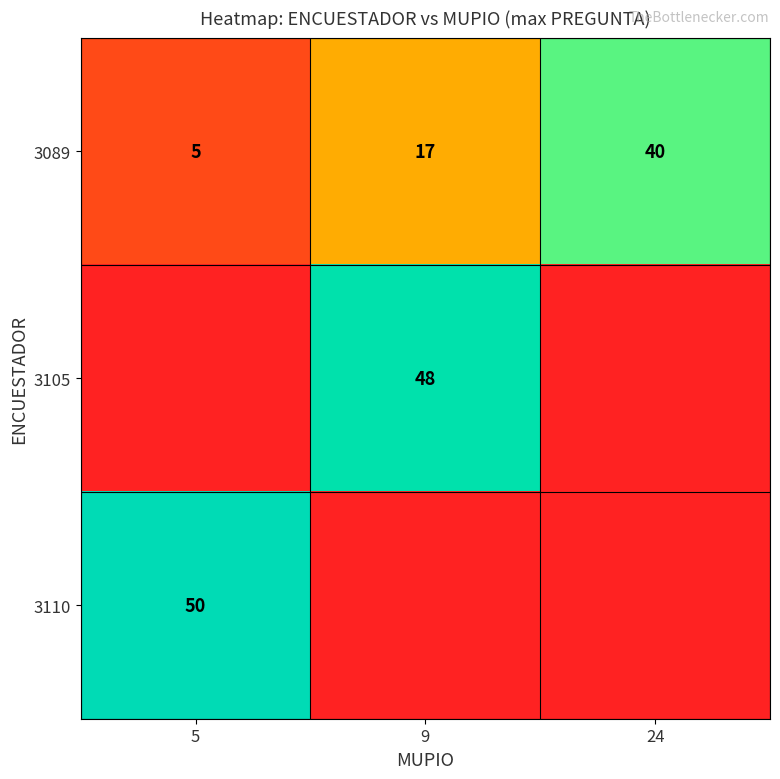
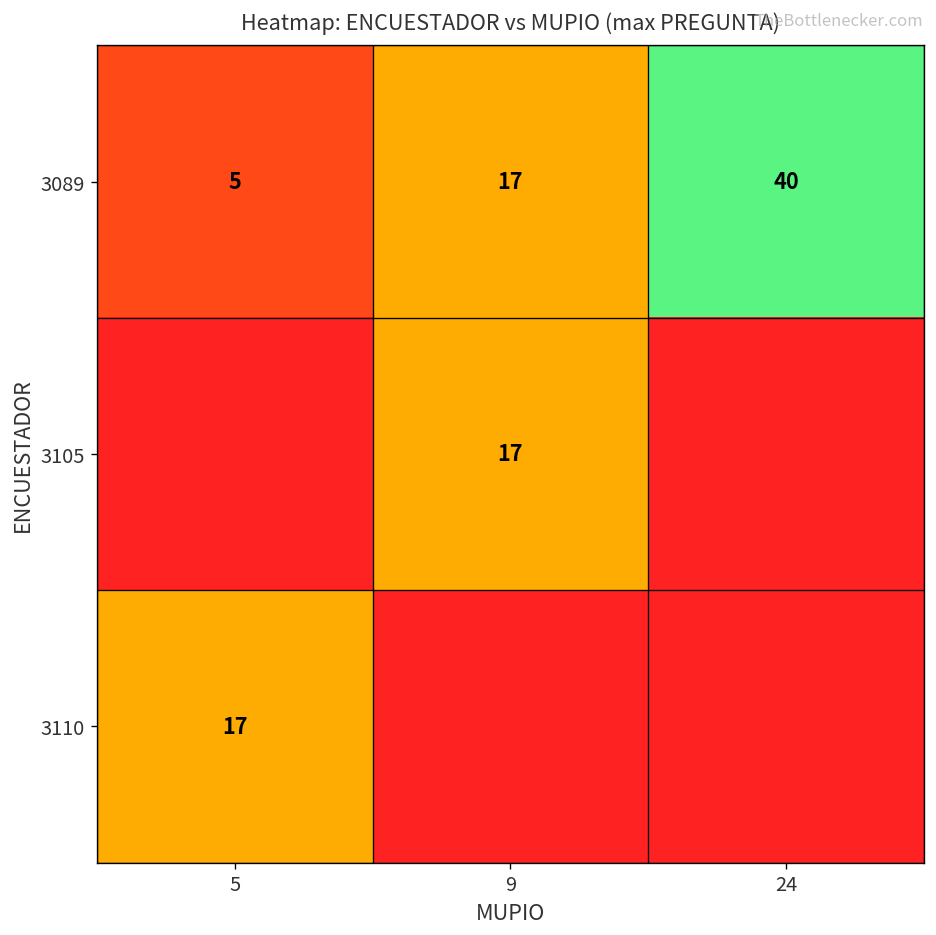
  {
    "3089": {
      "5": 5,
      "9": 17,
      "24": 40
    },
    "3105": {
-     "9": 48
+     "9": 17
    },
    "3110": {
-     "5": 50
+     "5": 17
    }
  }
